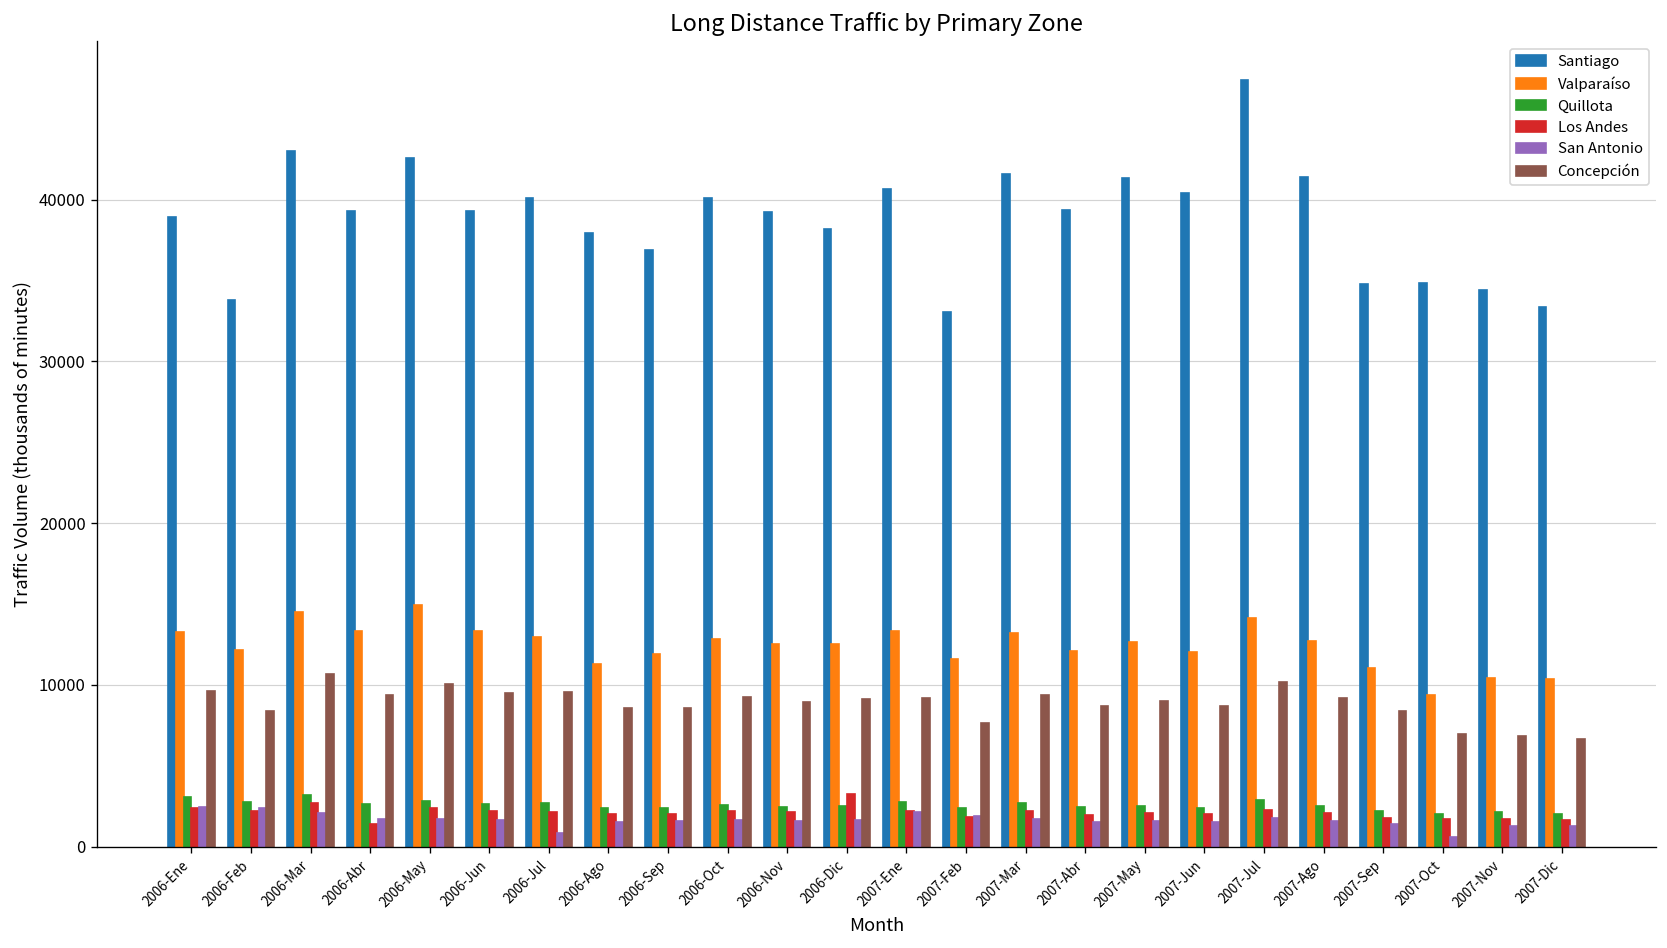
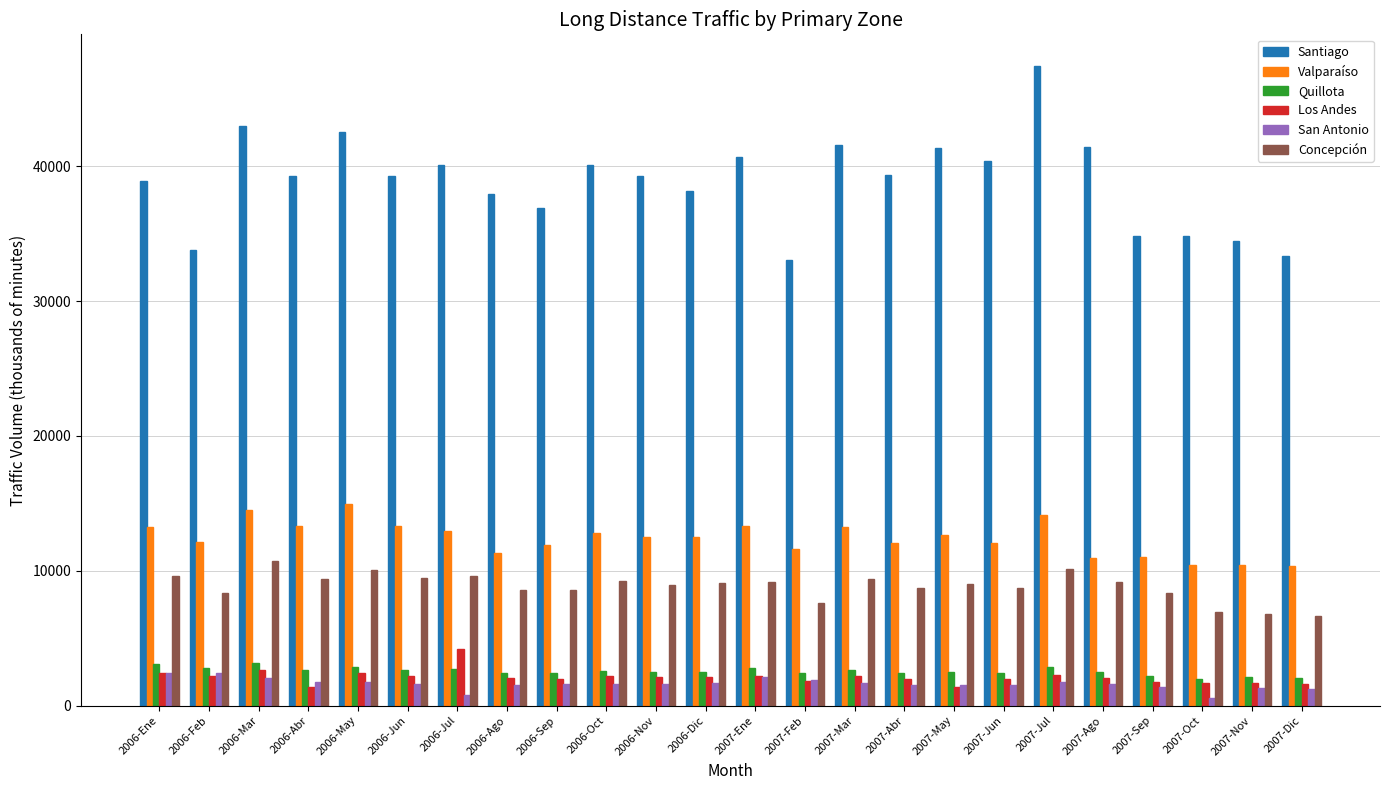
  {
    "Santiago": {
      "2006-Ene": 38900,
      "2006-Feb": 33800,
      "2006-Mar": 43000,
      "2006-Abr": 39300,
      "2006-May": 42600,
      "2006-Jun": 39300,
      "2006-Jul": 40100,
      "2006-Ago": 37900,
      "2006-Sep": 36900,
      "2006-Oct": 40100,
      "2006-Nov": 39300,
      "2006-Dic": 38200,
      "2007-Ene": 40700,
      "2007-Feb": 33000,
      "2007-Mar": 41600,
      "2007-Abr": 39300,
      "2007-May": 41300,
      "2007-Jun": 40400,
      "2007-Jul": 47400,
      "2007-Ago": 41400,
      "2007-Sep": 34800,
      "2007-Oct": 34800,
      "2007-Nov": 34400,
      "2007-Dic": 33400
    },
    "Valparaíso": {
      "2006-Ene": 13300,
      "2006-Feb": 12100,
      "2006-Mar": 14500,
      "2006-Abr": 13400,
      "2006-May": 14900,
      "2006-Jun": 13300,
      "2006-Jul": 13000,
      "2006-Ago": 11300,
      "2006-Sep": 11900,
      "2006-Oct": 12800,
      "2006-Nov": 12500,
      "2006-Dic": 12500,
      "2007-Ene": 13300,
      "2007-Feb": 11600,
      "2007-Mar": 13200,
      "2007-Abr": 12100,
      "2007-May": 12700,
      "2007-Jun": 12100,
      "2007-Jul": 14100,
-     "2007-Ago": 12700,
+     "2007-Ago": 10900,
      "2007-Sep": 11100,
-     "2007-Oct": 9400,
+     "2007-Oct": 10500,
      "2007-Nov": 10400,
      "2007-Dic": 10400
    },
    "Quillota": {
      "2006-Ene": 3100,
      "2006-Feb": 2800,
      "2006-Mar": 3200,
      "2006-Abr": 2700,
      "2006-May": 2800,
      "2006-Jun": 2700,
      "2006-Jul": 2700,
      "2006-Ago": 2400,
      "2006-Sep": 2400,
      "2006-Oct": 2600,
      "2006-Nov": 2500,
      "2006-Dic": 2500,
      "2007-Ene": 2800,
      "2007-Feb": 2400,
      "2007-Mar": 2700,
      "2007-Abr": 2400,
      "2007-May": 2500,
      "2007-Jun": 2400,
      "2007-Jul": 2900,
      "2007-Ago": 2500,
      "2007-Sep": 2200,
      "2007-Oct": 2000,
      "2007-Nov": 2100,
      "2007-Dic": 2000
    },
    "Los Andes": {
      "2006-Ene": 2400,
      "2006-Feb": 2200,
      "2006-Mar": 2700,
      "2006-Abr": 1400,
      "2006-May": 2400,
      "2006-Jun": 2200,
-     "2006-Jul": 2200,
+     "2006-Jul": 4200,
      "2006-Ago": 2000,
      "2006-Sep": 2000,
      "2006-Oct": 2200,
      "2006-Nov": 2100,
-     "2006-Dic": 3300,
+     "2006-Dic": 2100,
      "2007-Ene": 2200,
      "2007-Feb": 1900,
      "2007-Mar": 2200,
      "2007-Abr": 2000,
-     "2007-May": 2100,
+     "2007-May": 1400,
      "2007-Jun": 2000,
      "2007-Jul": 2200,
      "2007-Ago": 2100,
      "2007-Sep": 1700,
      "2007-Oct": 1700,
      "2007-Nov": 1700,
      "2007-Dic": 1600
    },
    "San Antonio": {
      "2006-Ene": 2400,
      "2006-Feb": 2400,
      "2006-Mar": 2100,
      "2006-Abr": 1700,
      "2006-May": 1700,
      "2006-Jun": 1600,
      "2006-Jul": 800,
      "2006-Ago": 1500,
      "2006-Sep": 1600,
      "2006-Oct": 1600,
      "2006-Nov": 1600,
      "2006-Dic": 1600,
      "2007-Ene": 2100,
      "2007-Feb": 1900,
      "2007-Mar": 1700,
      "2007-Abr": 1600,
      "2007-May": 1600,
      "2007-Jun": 1500,
      "2007-Jul": 1800,
      "2007-Ago": 1600,
      "2007-Sep": 1400,
      "2007-Oct": 600,
      "2007-Nov": 1300,
      "2007-Dic": 1200
    },
    "Concepción": {
      "2006-Ene": 9600,
      "2006-Feb": 8400,
      "2006-Mar": 10700,
      "2006-Abr": 9400,
      "2006-May": 10000,
      "2006-Jun": 9500,
      "2006-Jul": 9600,
      "2006-Ago": 8600,
      "2006-Sep": 8600,
      "2006-Oct": 9200,
      "2006-Nov": 9000,
      "2006-Dic": 9100,
      "2007-Ene": 9200,
      "2007-Feb": 7600,
      "2007-Mar": 9400,
      "2007-Abr": 8700,
      "2007-May": 9000,
      "2007-Jun": 8700,
      "2007-Jul": 10200,
      "2007-Ago": 9200,
      "2007-Sep": 8400,
      "2007-Oct": 7000,
      "2007-Nov": 6800,
      "2007-Dic": 6700
    }
  }
